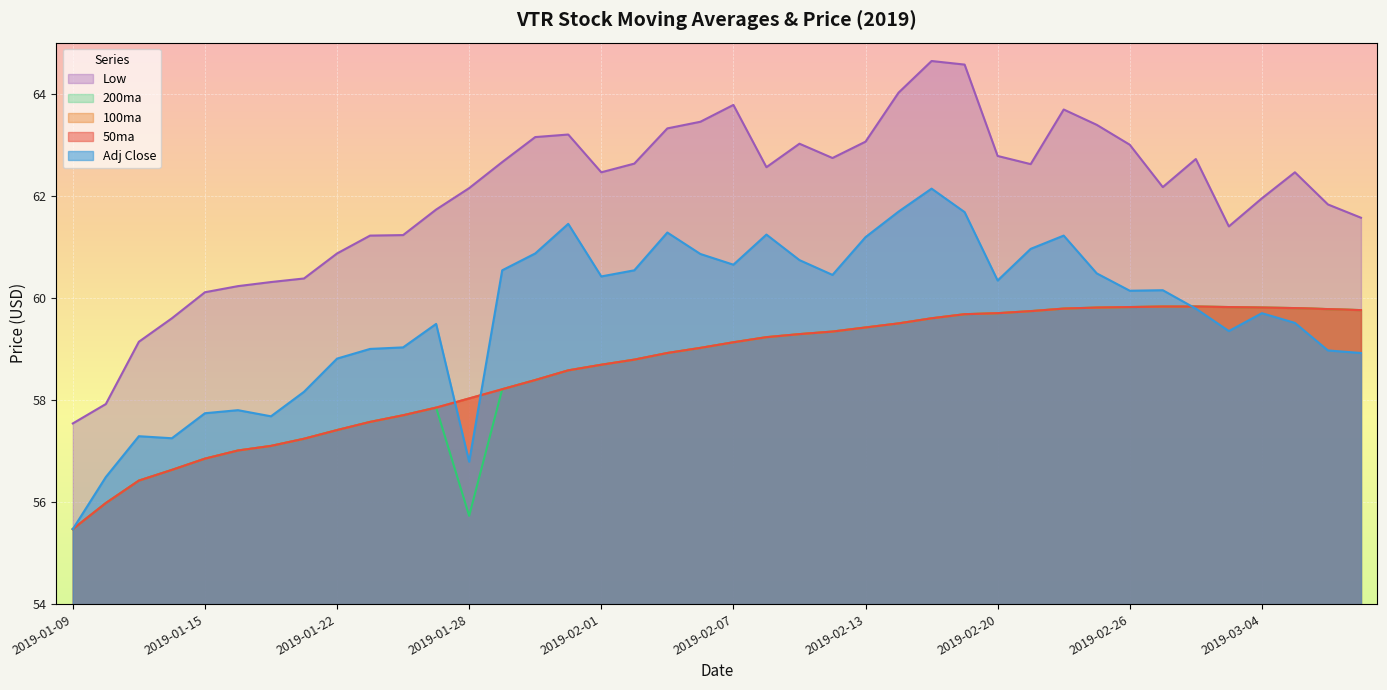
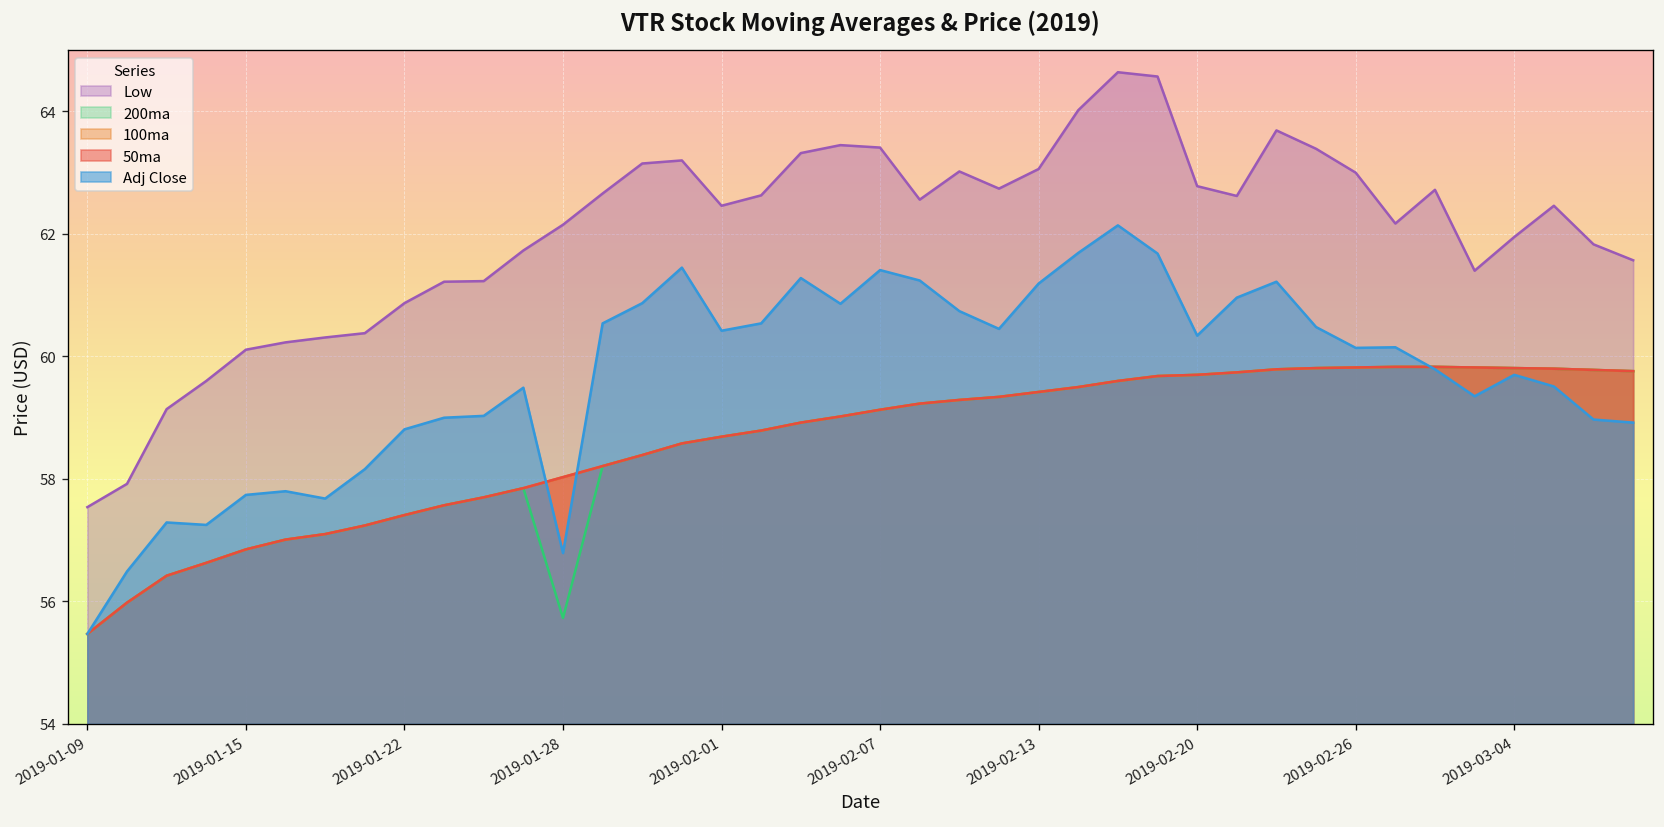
  {
    "Low": {
      "2019-01-09": 57.5,
      "2019-01-15": 60.1,
      "2019-01-22": 60.9,
      "2019-01-28": 62.2,
      "2019-02-01": 62.5,
-     "2019-02-07": 63.8,
+     "2019-02-07": 63.4,
      "2019-02-13": 63.1,
      "2019-02-20": 62.8,
      "2019-02-26": 63.0,
      "2019-03-04": 62.0
    },
    "200ma": {
      "2019-01-28": 55.7
    },
    "50ma": {
      "2019-01-28": 58.0
    },
    "Adj Close": {
      "2019-01-15": 57.7,
      "2019-01-22": 58.8,
      "2019-01-28": 56.8,
      "2019-02-01": 60.4,
-     "2019-02-07": 60.7,
+     "2019-02-07": 61.4,
      "2019-02-13": 61.2,
      "2019-02-20": 60.3,
      "2019-02-26": 60.1,
      "2019-03-04": 59.7
    }
  }
